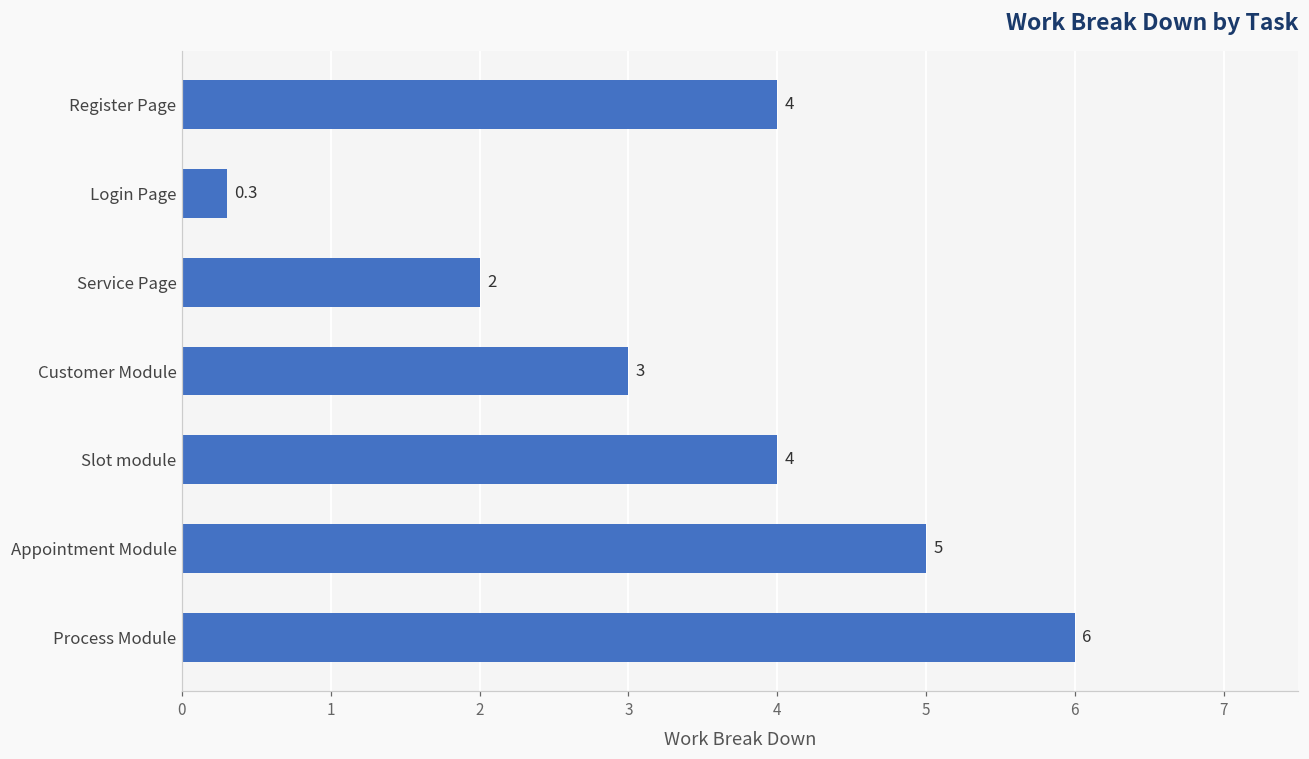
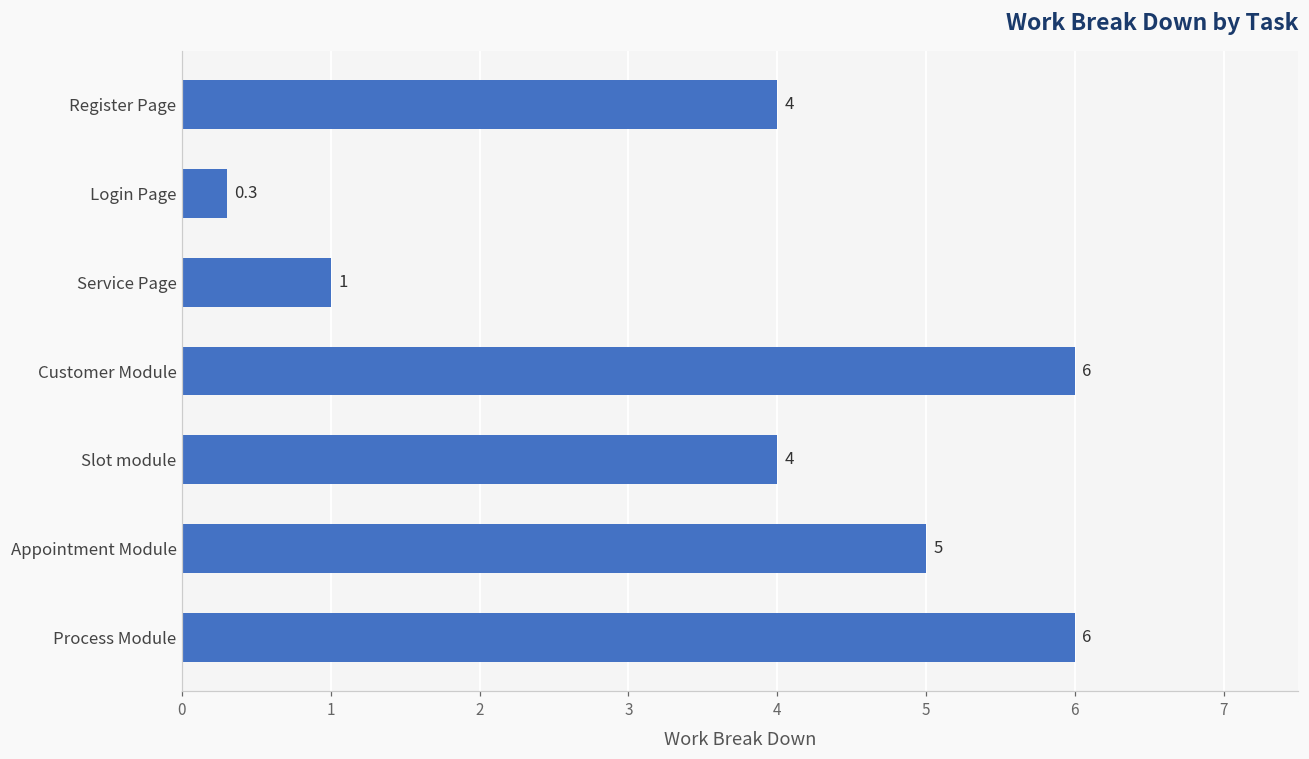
  {
    "Register Page": 4,
    "Login Page": 0.3,
-   "Service Page": 2,
-   "Customer Module": 3,
+   "Service Page": 1,
+   "Customer Module": 6,
    "Slot module": 4,
    "Appointment Module": 5,
    "Process Module": 6
  }
